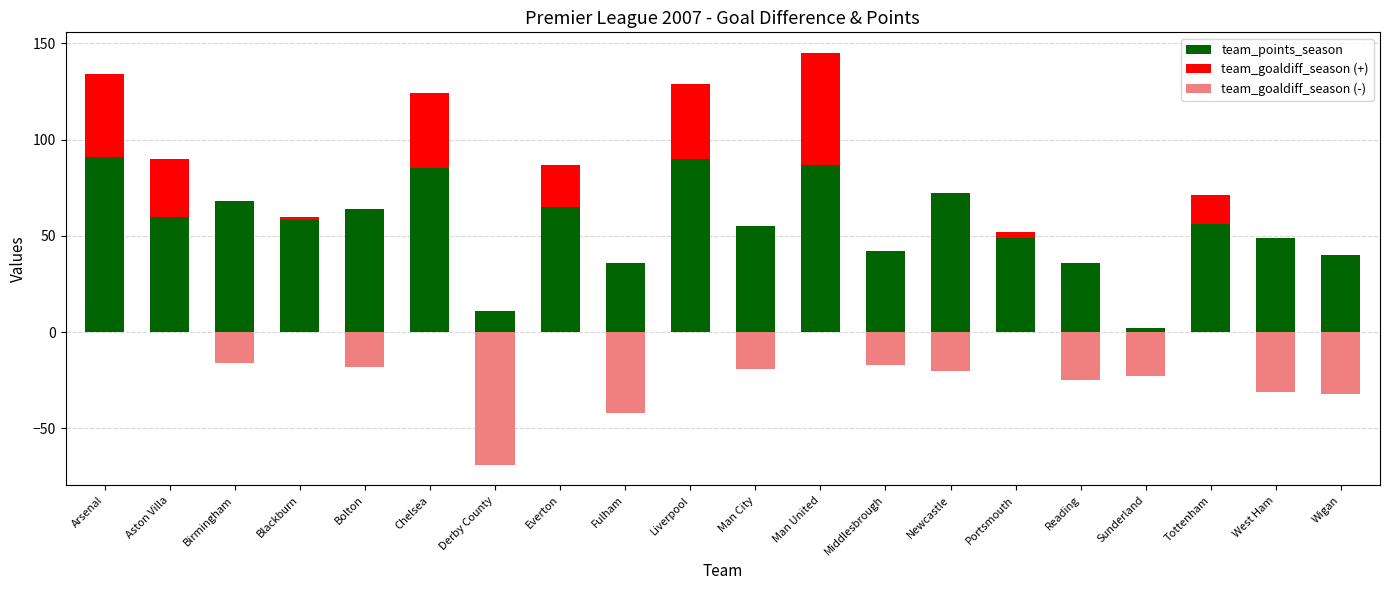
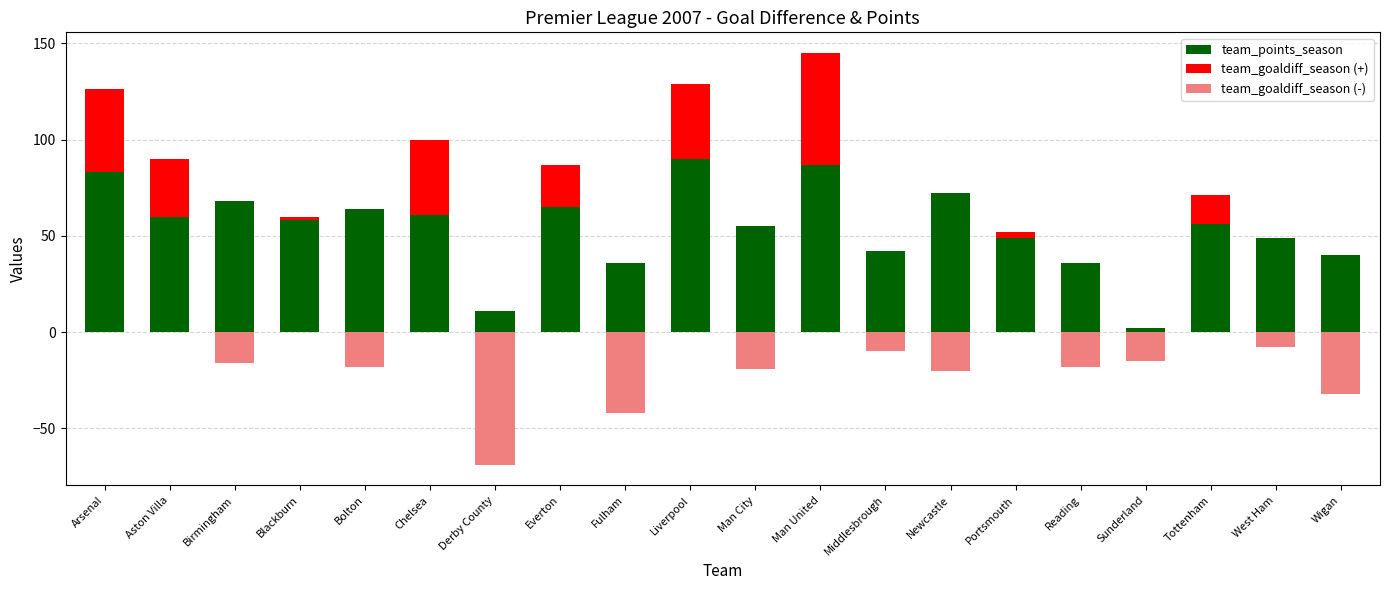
  {
    "team_points_season": {
-     "Arsenal": 91,
+     "Arsenal": 83,
      "Aston Villa": 60,
      "Birmingham": 68,
      "Blackburn": 58,
      "Bolton": 64,
-     "Chelsea": 85,
+     "Chelsea": 61,
      "Derby County": 11,
      "Everton": 65,
      "Fulham": 36,
      "Liverpool": 90,
      "Man City": 55,
      "Man United": 87,
      "Middlesbrough": 42,
      "Newcastle": 72,
      "Portsmouth": 49,
      "Reading": 36,
      "Sunderland": 2,
      "Tottenham": 56,
      "West Ham": 49,
      "Wigan": 40
    },
    "team_goaldiff_season (+)": {
      "Arsenal": 43,
      "Aston Villa": 30,
      "Birmingham": 0,
      "Blackburn": 2,
      "Bolton": 0,
      "Chelsea": 39,
      "Derby County": 0,
      "Everton": 22,
      "Fulham": 0,
      "Liverpool": 39,
      "Man City": 0,
      "Man United": 58,
      "Middlesbrough": 0,
      "Newcastle": 0,
      "Portsmouth": 3,
      "Reading": 0,
      "Sunderland": 0,
      "Tottenham": 15,
      "West Ham": 0,
      "Wigan": 0
    },
    "team_goaldiff_season (-)": {
      "Arsenal": 0,
      "Aston Villa": 0,
      "Birmingham": -16,
      "Blackburn": 0,
      "Bolton": -18,
      "Chelsea": 0,
      "Derby County": -69,
      "Everton": 0,
      "Fulham": -42,
      "Liverpool": 0,
      "Man City": -19,
      "Man United": 0,
-     "Middlesbrough": -17,
+     "Middlesbrough": -10,
      "Newcastle": -20,
      "Portsmouth": 0,
-     "Reading": -25,
-     "Sunderland": -23,
+     "Reading": -18,
+     "Sunderland": -15,
      "Tottenham": 0,
-     "West Ham": -31,
+     "West Ham": -8,
      "Wigan": -32
    }
  }
